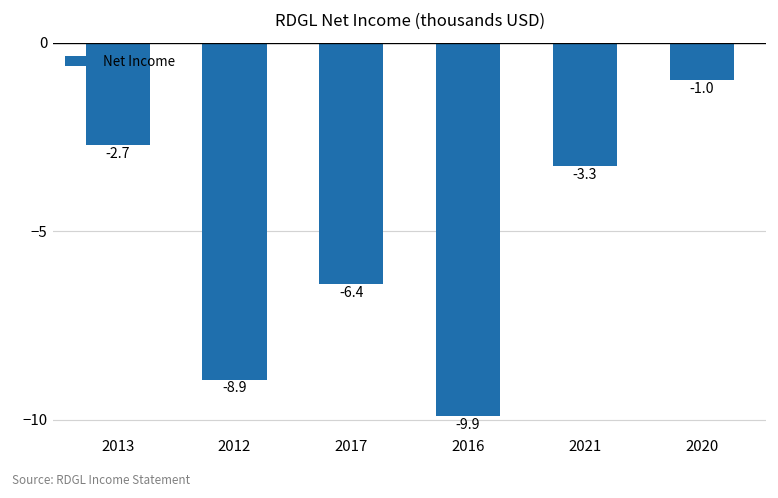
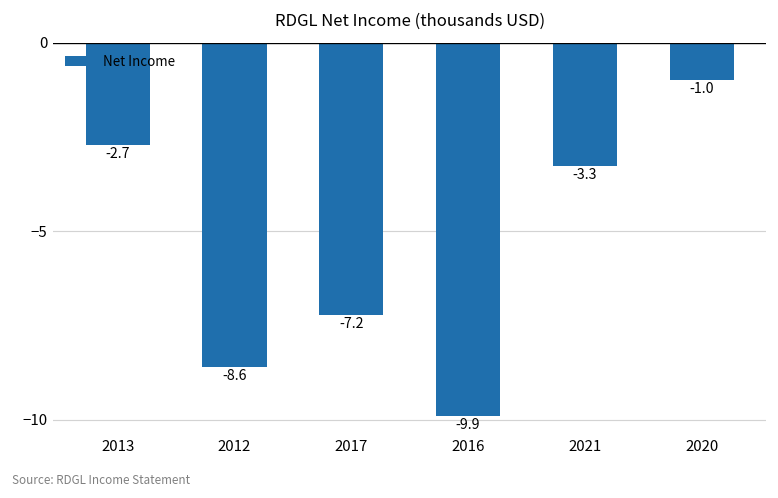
  {
    "2013": -2.7,
-   "2012": -8.9,
-   "2017": -6.4,
+   "2012": -8.6,
+   "2017": -7.2,
    "2016": -9.9,
    "2021": -3.3,
    "2020": -1.0
  }
